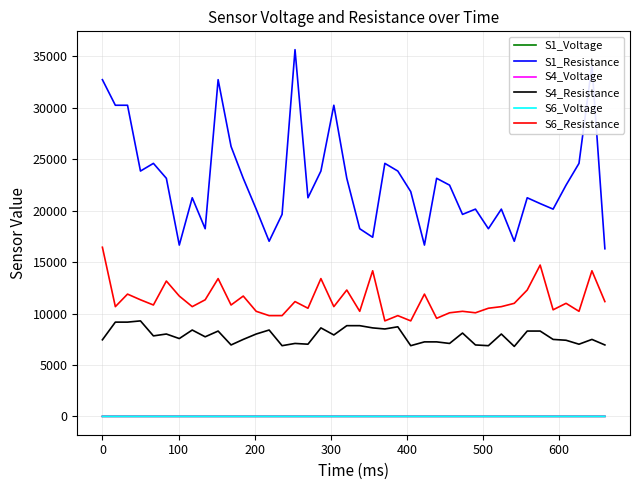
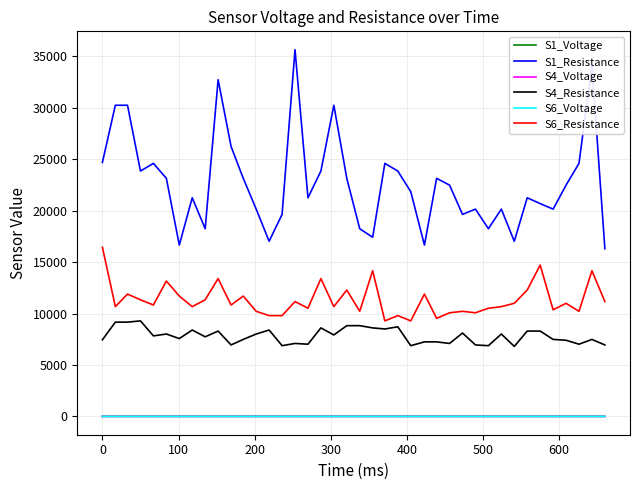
  {
    "S6_Voltage": {
      "0": 0
    },
    "S1_Resistance": {
-     "0": 32700
+     "0": 24700
    },
    "S4_Resistance": {
      "0": 7400
    },
    "S6_Resistance": {
      "0": 16400
    }
  }
